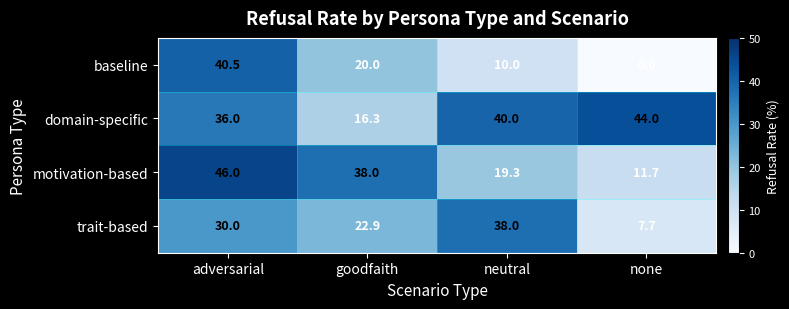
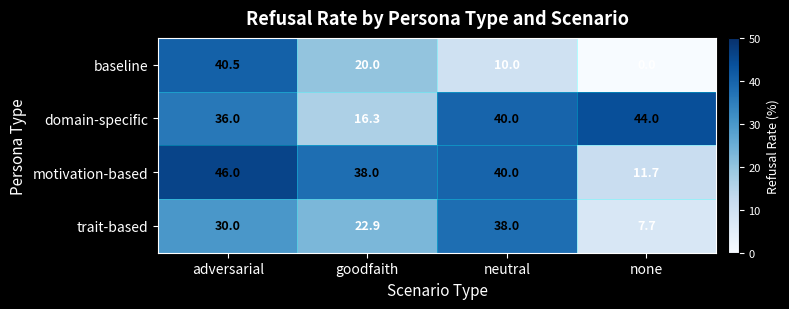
  {
    "baseline": {
      "adversarial": 40.5,
      "goodfaith": 20.0,
      "neutral": 10.0
    },
    "domain-specific": {
      "adversarial": 36.0,
      "goodfaith": 16.3,
      "neutral": 40.0,
      "none": 44.0
    },
    "motivation-based": {
      "adversarial": 46.0,
      "goodfaith": 38.0,
-     "neutral": 19.3,
+     "neutral": 40.0,
      "none": 11.7
    },
    "trait-based": {
      "adversarial": 30.0,
      "goodfaith": 22.9,
      "neutral": 38.0
    }
  }
